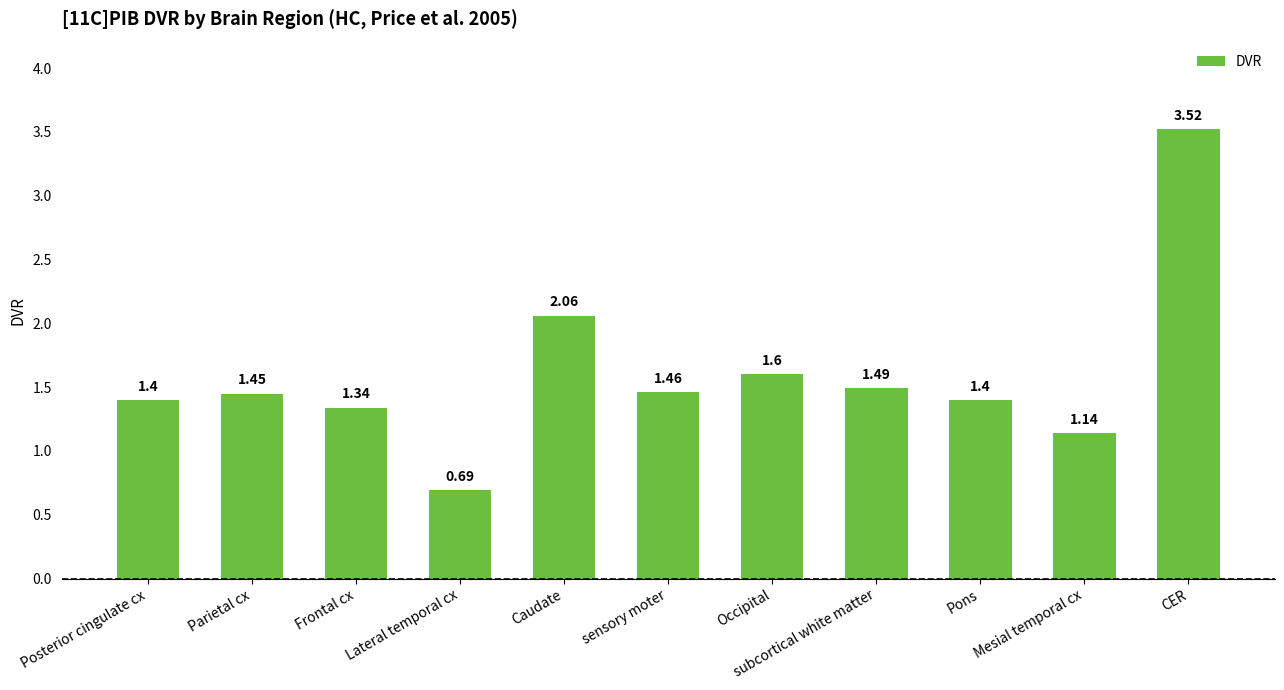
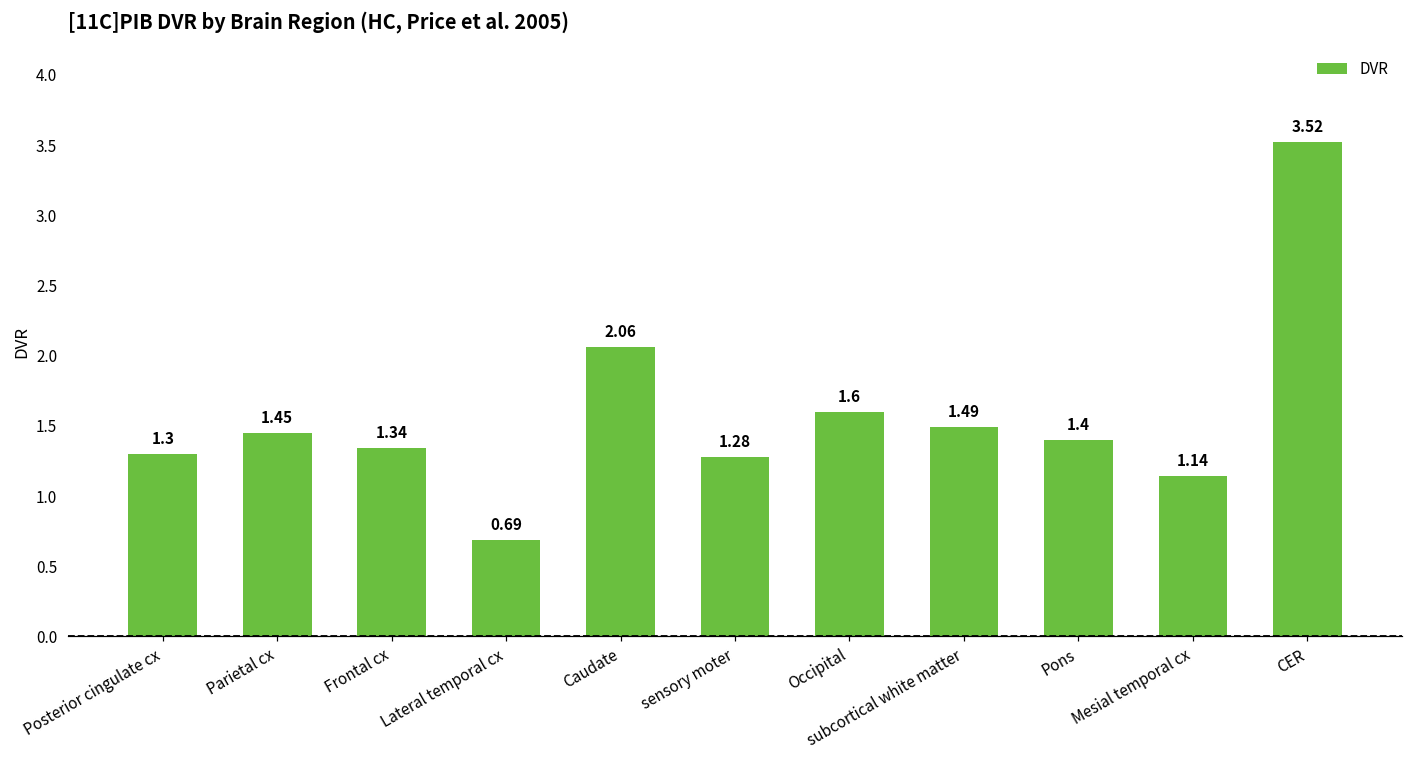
  {
-   "Posterior cingulate cx": 1.4,
+   "Posterior cingulate cx": 1.3,
    "Parietal cx": 1.45,
    "Frontal cx": 1.34,
    "Lateral temporal cx": 0.69,
    "Caudate": 2.06,
-   "sensory moter": 1.46,
+   "sensory moter": 1.28,
    "Occipital": 1.6,
    "subcortical white matter": 1.49,
    "Pons": 1.4,
    "Mesial temporal cx": 1.14,
    "CER": 3.52
  }
